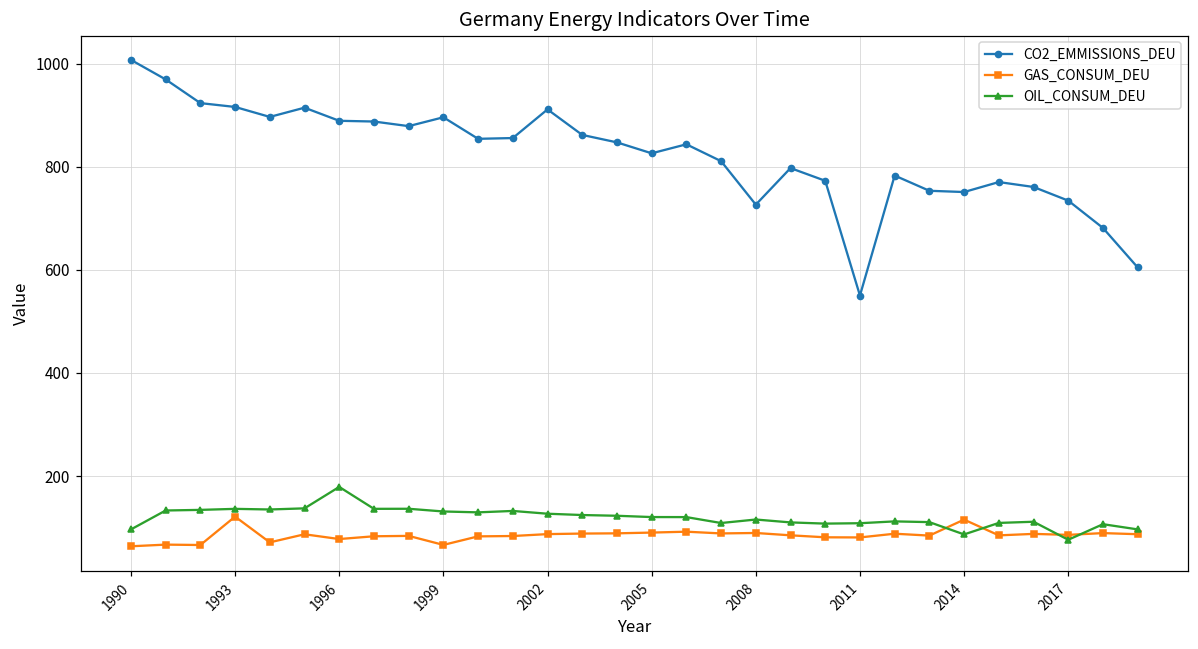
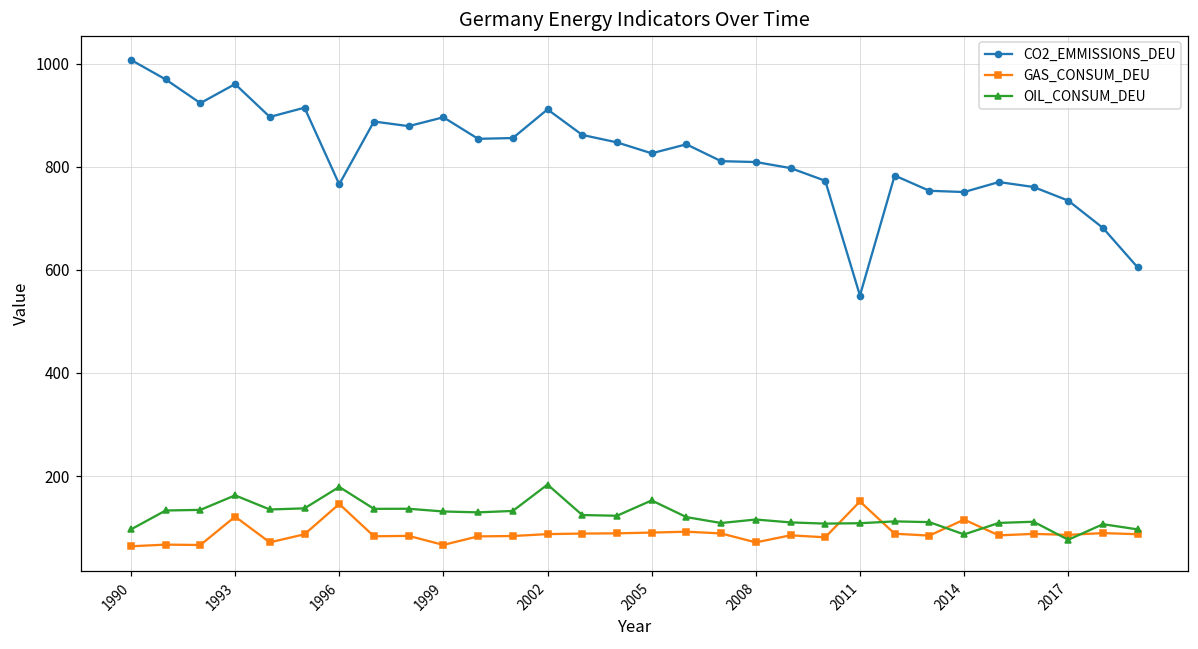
  {
    "CO2_EMMISSIONS_DEU": {
      "1990": 1010,
-     "1993": 920,
-     "1996": 890,
+     "1993": 960,
+     "1996": 770,
      "1999": 900,
      "2002": 910,
      "2005": 830,
-     "2008": 730,
+     "2008": 810,
      "2011": 550,
      "2014": 750,
      "2017": 730
    },
    "GAS_CONSUM_DEU": {
      "1990": 60,
      "1993": 120,
-     "1996": 80,
+     "1996": 150,
      "1999": 70,
      "2002": 90,
      "2005": 90,
-     "2008": 90,
-     "2011": 80,
+     "2008": 70,
+     "2011": 150,
      "2014": 120,
      "2017": 90
    },
    "OIL_CONSUM_DEU": {
      "1990": 100,
-     "1993": 140,
+     "1993": 160,
      "1996": 180,
      "1999": 130,
-     "2002": 130,
-     "2005": 120,
+     "2002": 180,
+     "2005": 150,
      "2008": 120,
      "2011": 110,
      "2014": 90,
      "2017": 80
    }
  }
